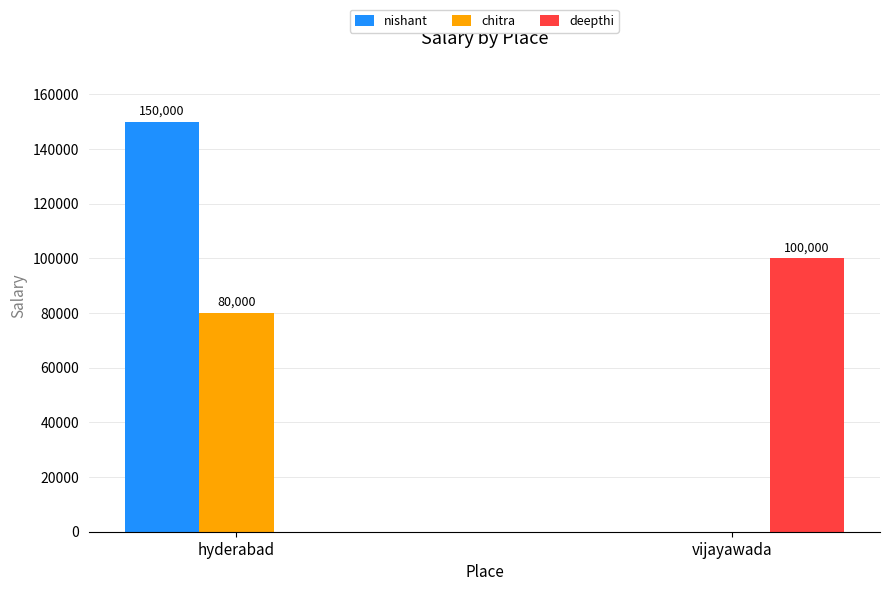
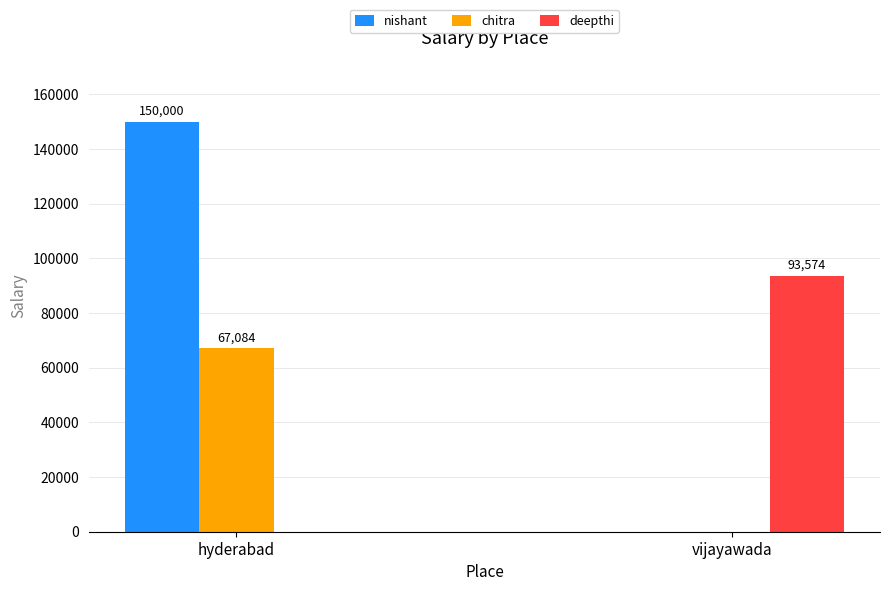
  {
    "nishant": {
      "hyderabad": "150,000"
    },
    "chitra": {
-     "hyderabad": "80,000"
+     "hyderabad": "67,084"
    },
    "deepthi": {
-     "vijayawada": "100,000"
+     "vijayawada": "93,574"
    }
  }
